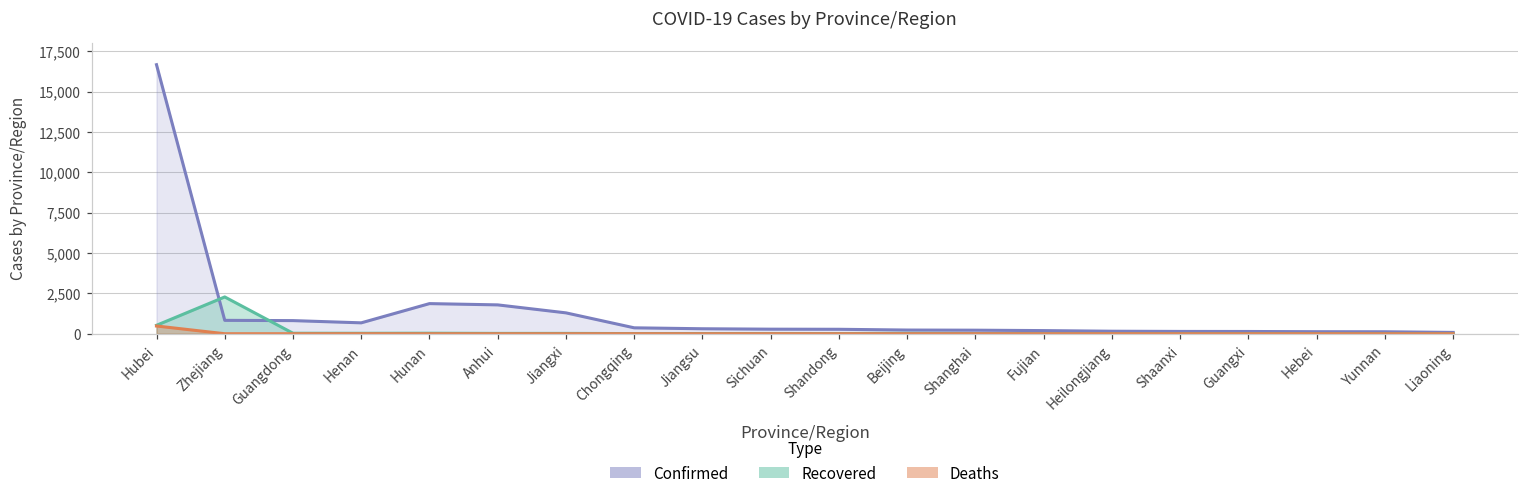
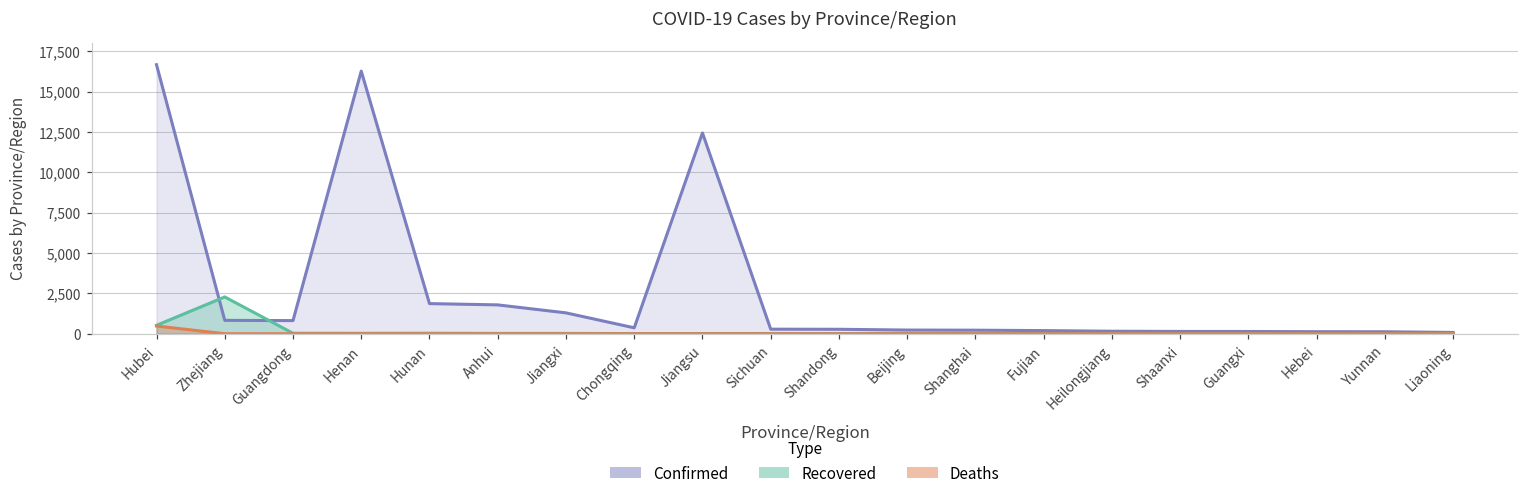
  {
    "Confirmed": {
      "Hubei": "16,700",
      "Zhejiang": "800",
      "Guangdong": "800",
-     "Henan": "700",
+     "Henan": "16,300",
      "Hunan": "1,900",
      "Anhui": "1,800",
      "Jiangxi": "1,300",
      "Chongqing": "400",
-     "Jiangsu": "300",
+     "Jiangsu": "12,400",
      "Sichuan": "300",
      "Shandong": "300",
      "Beijing": "200",
      "Shanghai": "200",
      "Fujian": "200"
    },
    "Recovered": {
      "Zhejiang": "2,300"
    },
    "Deaths": {
      "Zhejiang": "0"
    }
  }
